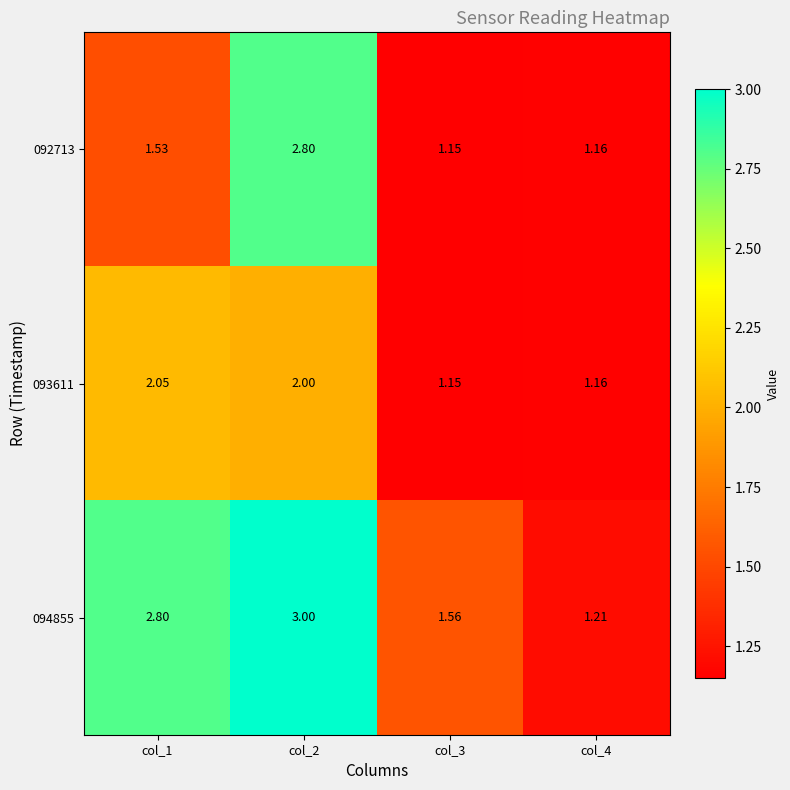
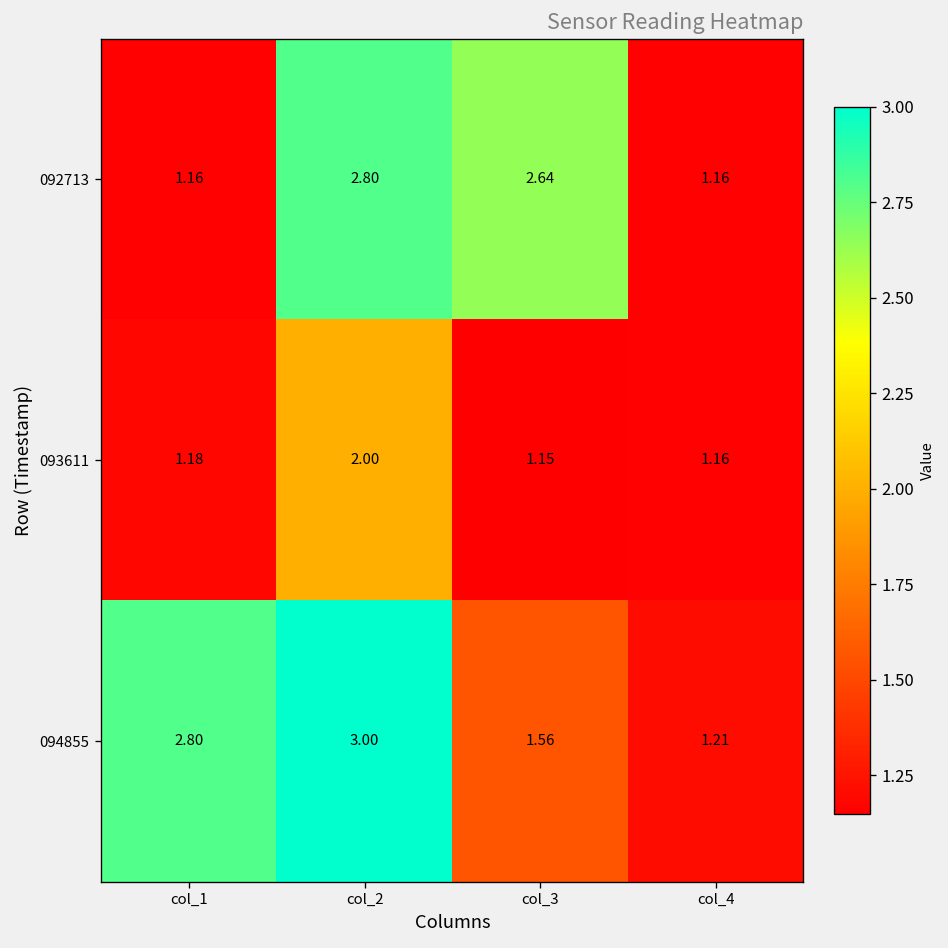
  {
    "092713": {
-     "col_1": 1.53,
+     "col_1": 1.16,
      "col_2": 2.80,
-     "col_3": 1.15,
+     "col_3": 2.64,
      "col_4": 1.16
    },
    "093611": {
-     "col_1": 2.05,
+     "col_1": 1.18,
      "col_2": 2.00,
      "col_3": 1.15,
      "col_4": 1.16
    },
    "094855": {
      "col_1": 2.80,
      "col_2": 3.00,
      "col_3": 1.56,
      "col_4": 1.21
    }
  }
